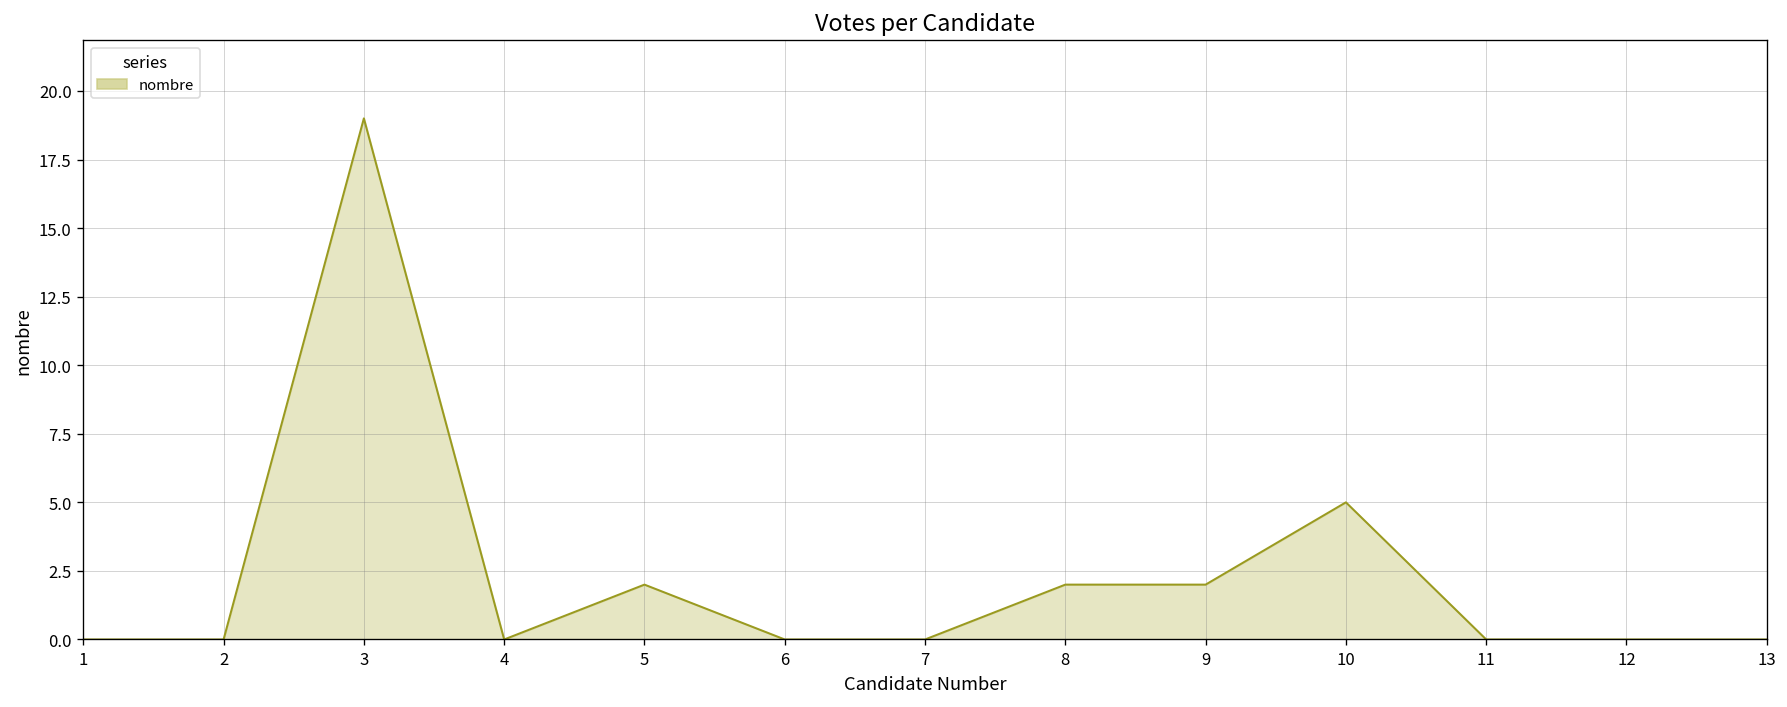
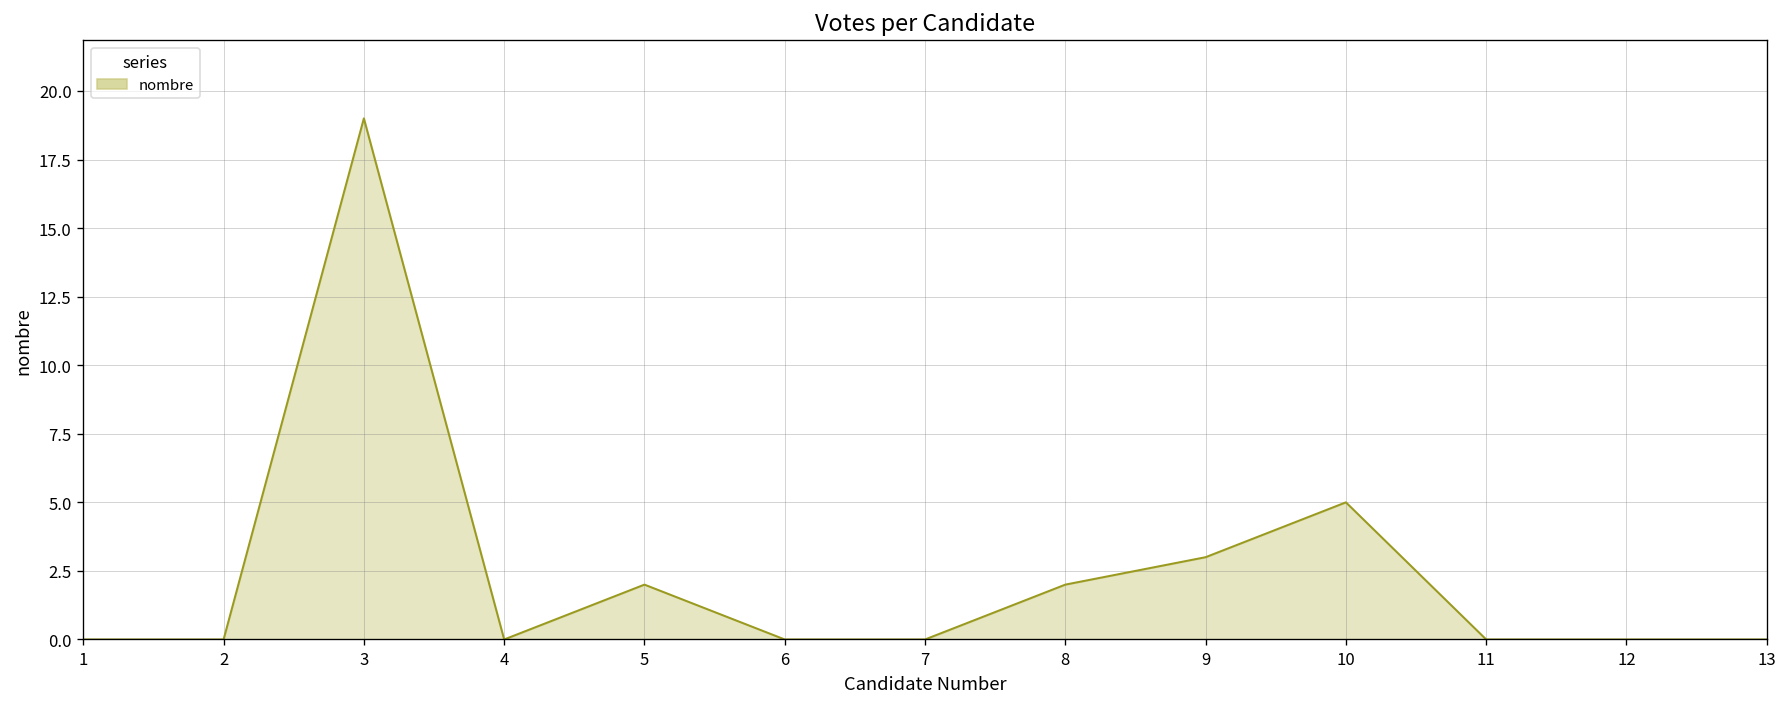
  {
    "1": 0,
    "2": 0,
    "3": 19,
    "4": 0,
    "5": 2,
    "6": 0,
    "7": 0,
    "8": 2,
-   "9": 2,
+   "9": 3,
    "10": 5,
    "11": 0,
    "12": 0,
    "13": 0
  }
